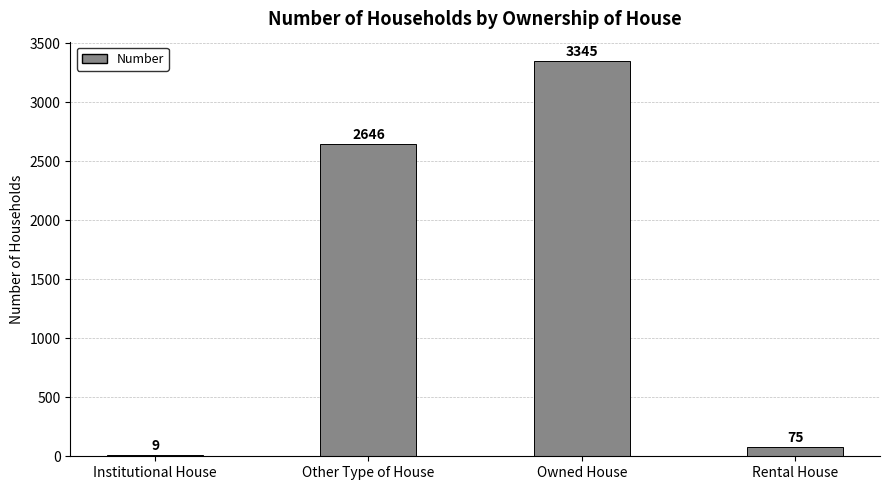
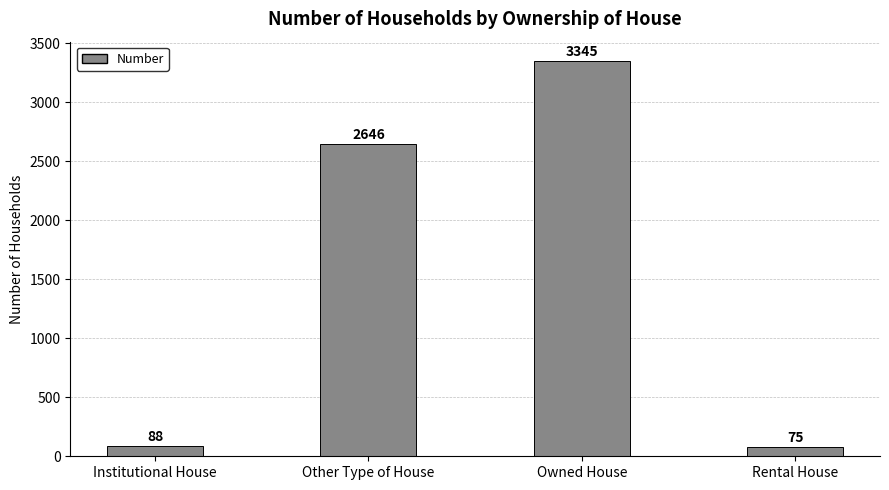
  {
-   "Institutional House": 9,
+   "Institutional House": 88,
    "Other Type of House": 2646,
    "Owned House": 3345,
    "Rental House": 75
  }
